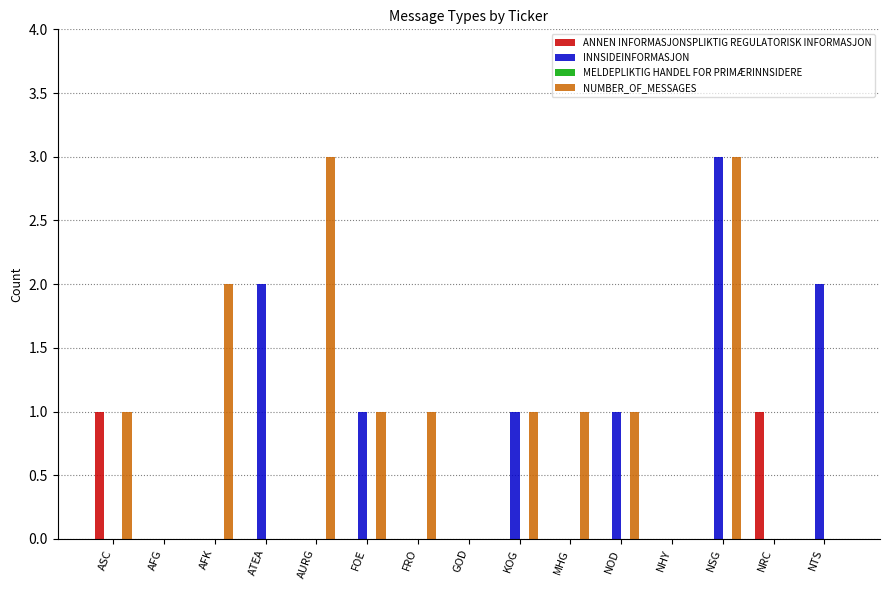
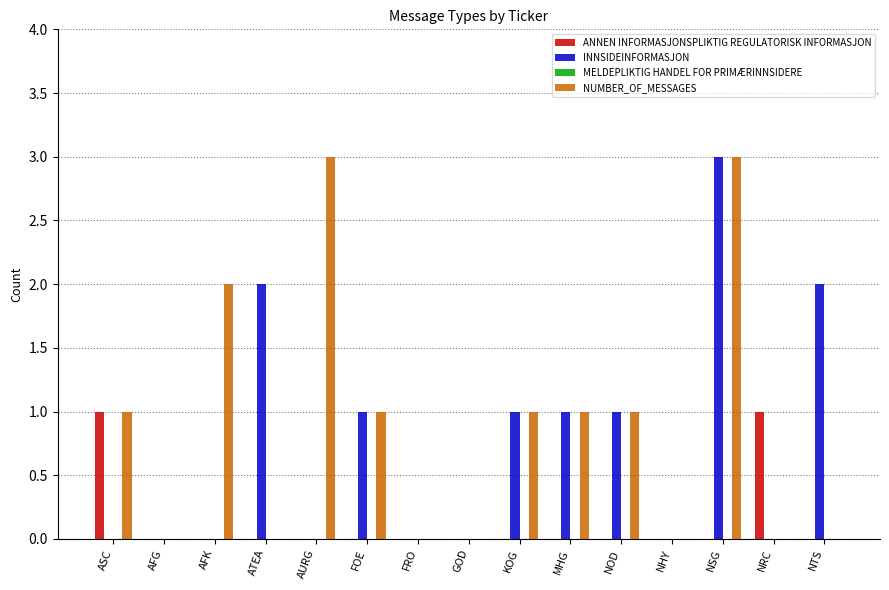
  {
    "ANNEN INFORMASJONSPLIKTIG REGULATORISK INFORMASJON": {
      "ASC": 1,
      "AFG": 0,
      "AFK": 0,
      "ATEA": 0,
      "AURG": 0,
      "FOE": 0,
      "FRO": 0,
      "GOD": 0,
      "KOG": 0,
      "MHG": 0,
      "NOD": 0,
      "NHY": 0,
      "NSG": 0,
      "NRC": 1,
      "NTS": 0
    },
    "INNSIDEINFORMASJON": {
      "ASC": 0,
      "AFG": 0,
      "AFK": 0,
      "ATEA": 2,
      "AURG": 0,
      "FOE": 1,
      "FRO": 0,
      "GOD": 0,
      "KOG": 1,
-     "MHG": 0,
+     "MHG": 1,
      "NOD": 1,
      "NHY": 0,
      "NSG": 3,
      "NRC": 0,
      "NTS": 2
    },
    "MELDEPLIKTIG HANDEL FOR PRIMÆRINNSIDERE": {
      "ASC": 0,
      "AFG": 0,
      "AFK": 0,
      "ATEA": 0,
      "AURG": 0,
      "FOE": 0,
      "FRO": 0,
      "GOD": 0,
      "KOG": 0,
      "MHG": 0,
      "NOD": 0,
      "NHY": 0,
      "NSG": 0,
      "NRC": 0,
      "NTS": 0
    },
    "NUMBER_OF_MESSAGES": {
      "ASC": 1,
      "AFG": 0,
      "AFK": 2,
      "ATEA": 0,
      "AURG": 3,
      "FOE": 1,
-     "FRO": 1,
+     "FRO": 0,
      "GOD": 0,
      "KOG": 1,
      "MHG": 1,
      "NOD": 1,
      "NHY": 0,
      "NSG": 3,
      "NRC": 0,
      "NTS": 0
    }
  }
